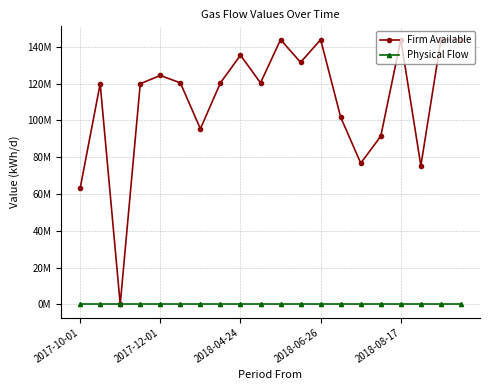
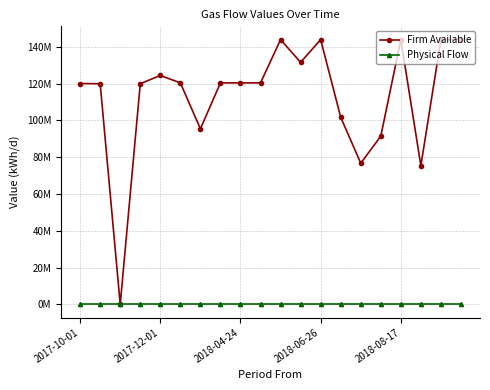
  {
    "Firm Available": {
-     "2017-10-01": 63000000,
+     "2017-10-01": 120000000,
      "2017-12-01": 124000000,
-     "2018-04-24": 135000000,
+     "2018-04-24": 120000000,
      "2018-06-26": 144000000
    },
    "Physical Flow": {
      "2017-10-01": 0,
      "2017-12-01": 0,
      "2018-04-24": 0,
      "2018-06-26": 0,
      "2018-08-17": 0
    }
  }
